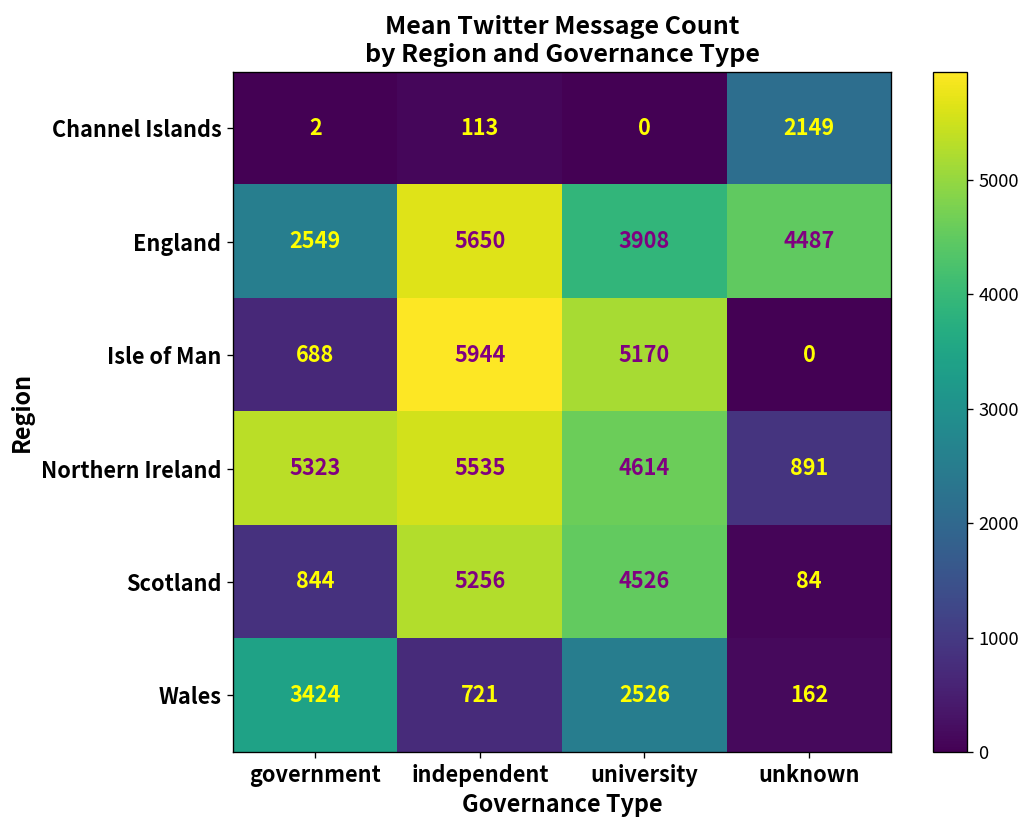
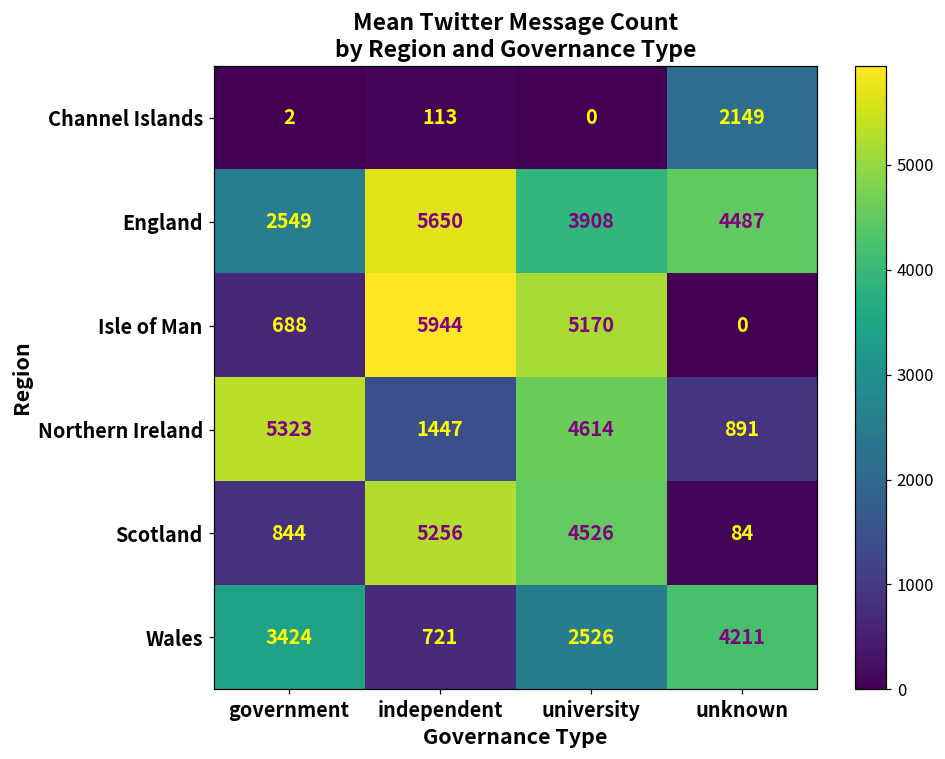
  {
    "Channel Islands": {
      "government": 2,
      "independent": 113,
      "university": 0,
      "unknown": 2149
    },
    "England": {
      "government": 2549,
      "independent": 5650,
      "university": 3908,
      "unknown": 4487
    },
    "Isle of Man": {
      "government": 688,
      "independent": 5944,
      "university": 5170,
      "unknown": 0
    },
    "Northern Ireland": {
      "government": 5323,
-     "independent": 5535,
+     "independent": 1447,
      "university": 4614,
      "unknown": 891
    },
    "Scotland": {
      "government": 844,
      "independent": 5256,
      "university": 4526,
      "unknown": 84
    },
    "Wales": {
      "government": 3424,
      "independent": 721,
      "university": 2526,
-     "unknown": 162
+     "unknown": 4211
    }
  }
